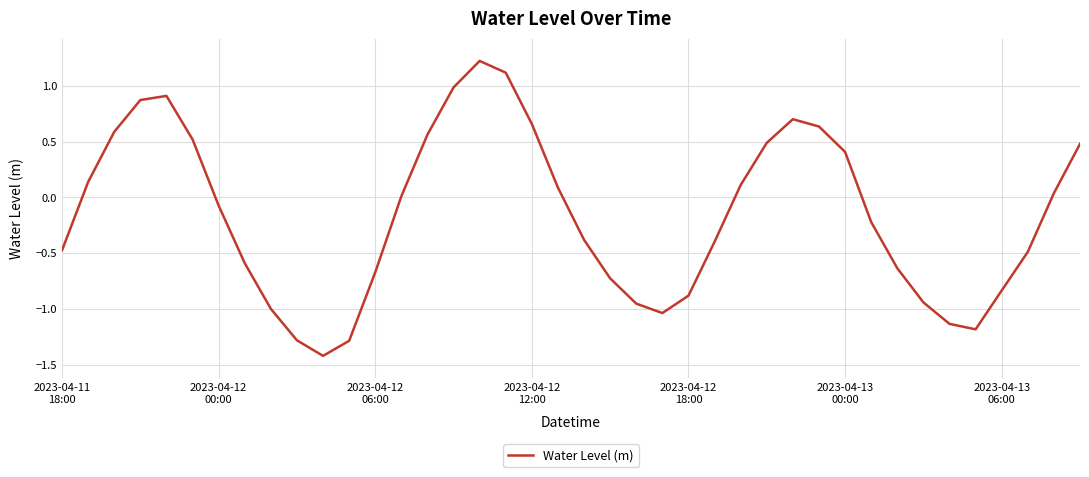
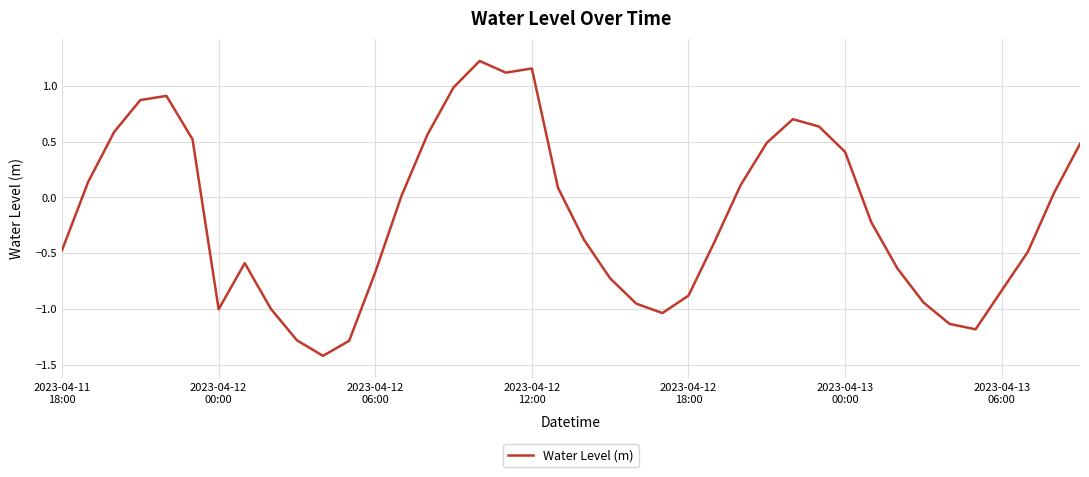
  {
    "2023-04-11 18:00": -0.47,
-   "2023-04-12 00:00": -0.07,
+   "2023-04-12 00:00": -1.00,
    "2023-04-12 06:00": -0.67,
-   "2023-04-12 12:00": 0.66,
+   "2023-04-12 12:00": 1.16,
    "2023-04-12 18:00": -0.88,
    "2023-04-13 00:00": 0.41,
    "2023-04-13 06:00": -0.83
  }
